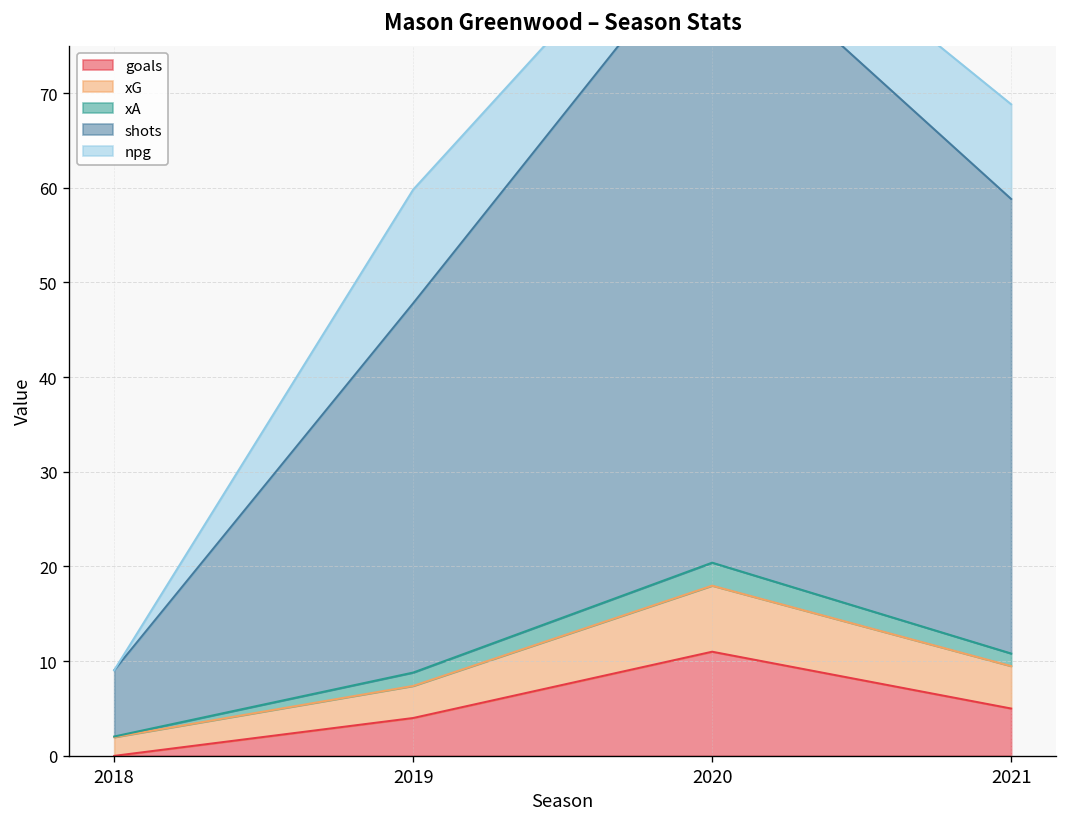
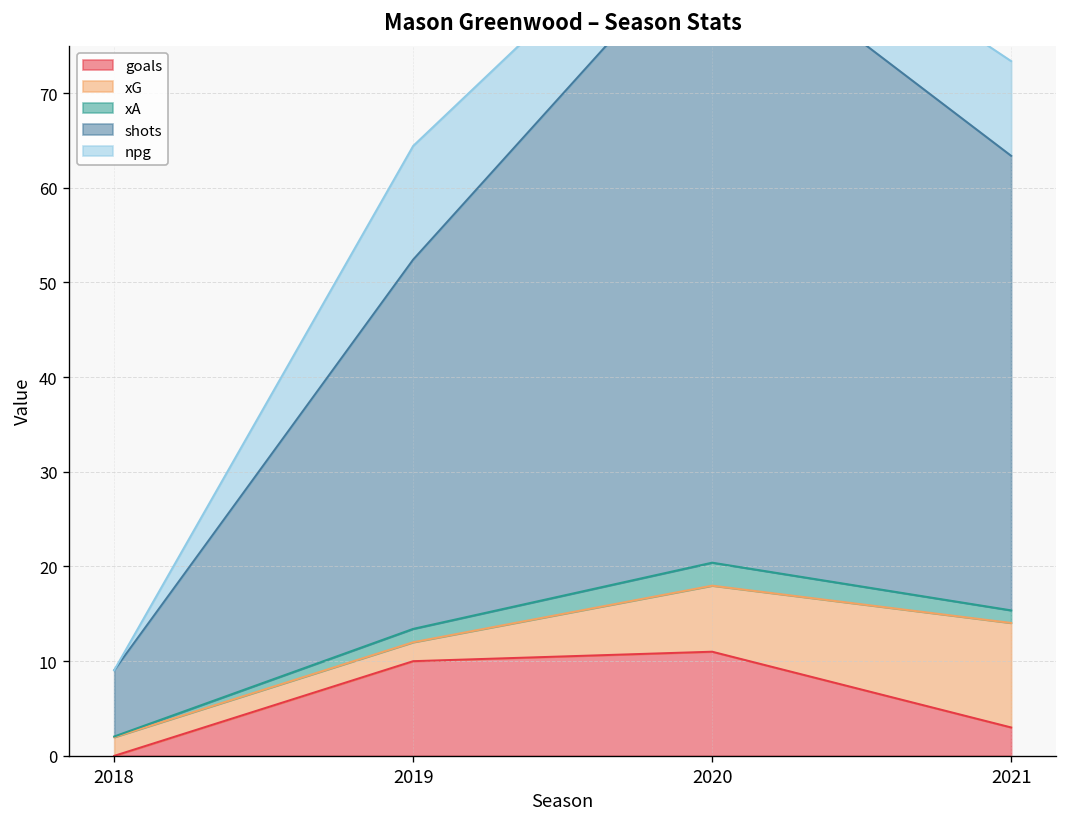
  {
    "goals": {
      "2018": 0,
-     "2019": 4,
+     "2019": 10,
      "2020": 11,
-     "2021": 5
+     "2021": 3
    },
    "xG": {
-     "2019": 3,
+     "2019": 2,
      "2020": 7,
-     "2021": 4
+     "2021": 11
    },
    "npg": {
      "2019": 12,
      "2021": 10
    }
  }
